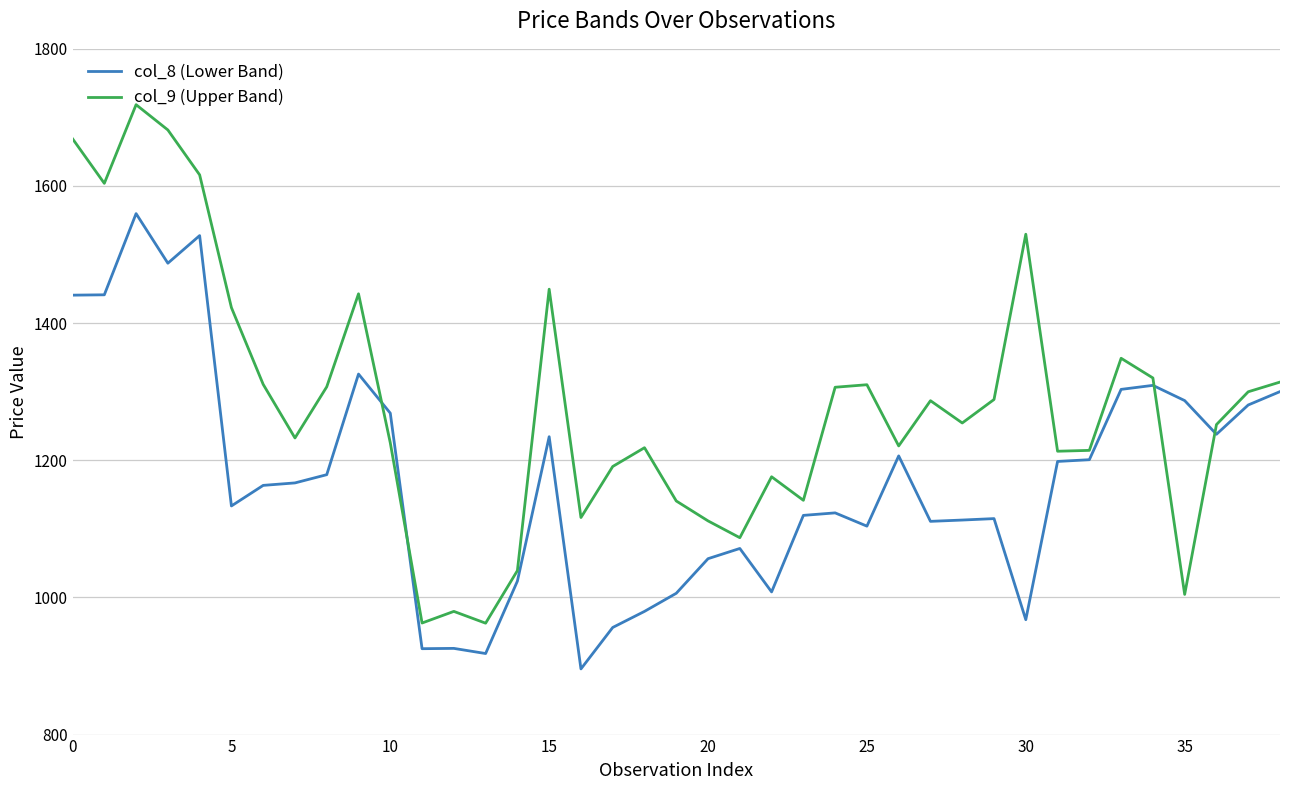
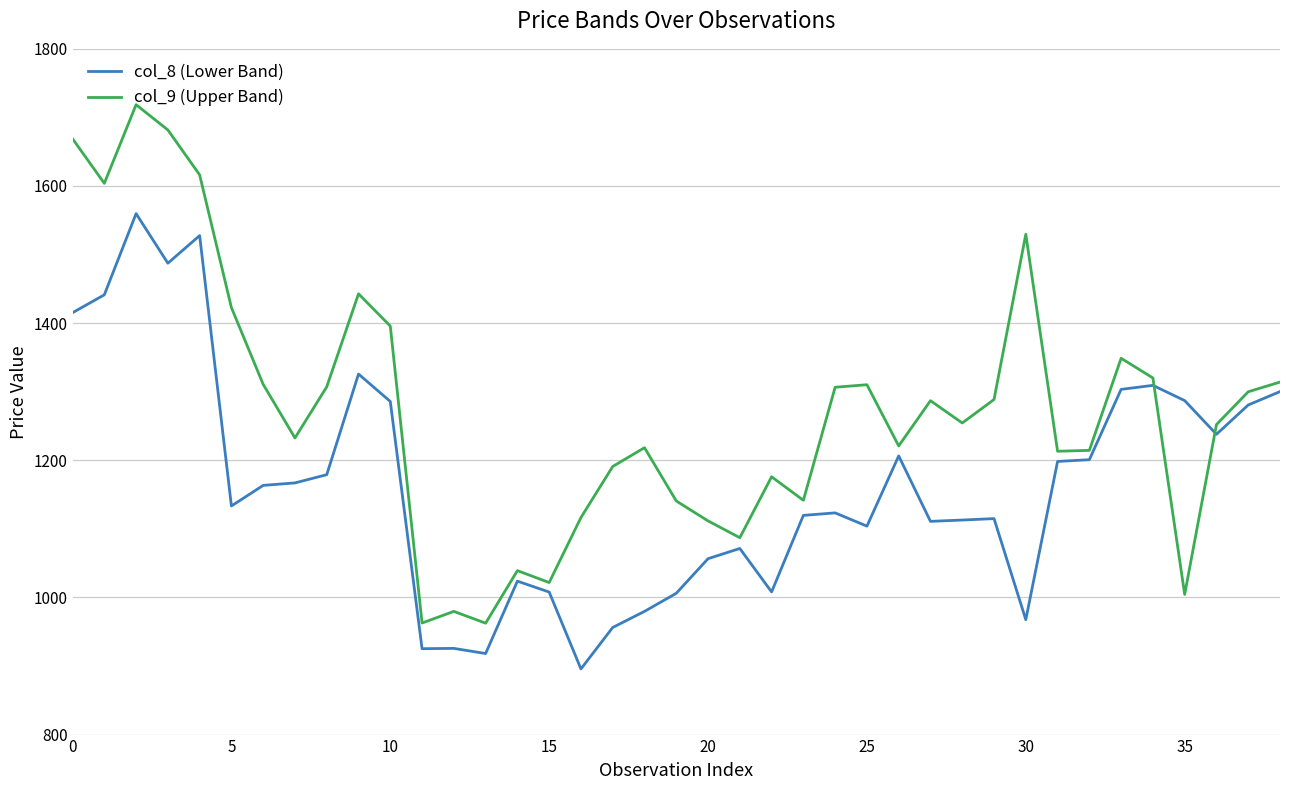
  {
    "col_8 (Lower Band)": {
-     "0": 1440,
+     "0": 1420,
      "5": 1130,
-     "10": 1270,
-     "15": 1230,
+     "10": 1290,
+     "15": 1010,
      "20": 1060,
      "25": 1100,
      "30": 970,
      "35": 1290
    },
    "col_9 (Upper Band)": {
      "0": 1670,
      "5": 1420,
-     "10": 1230,
-     "15": 1450,
+     "10": 1400,
+     "15": 1020,
      "20": 1110,
      "25": 1310,
      "30": 1530,
      "35": 1000
    }
  }
